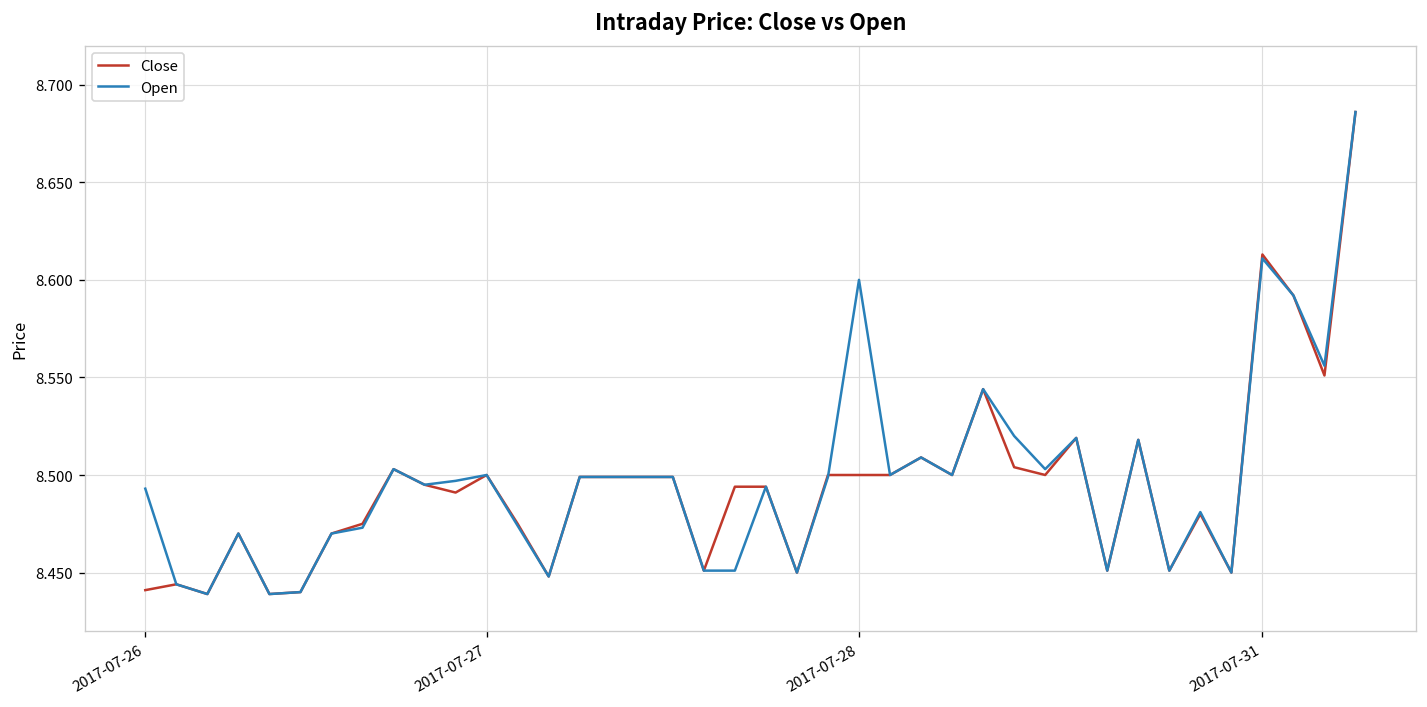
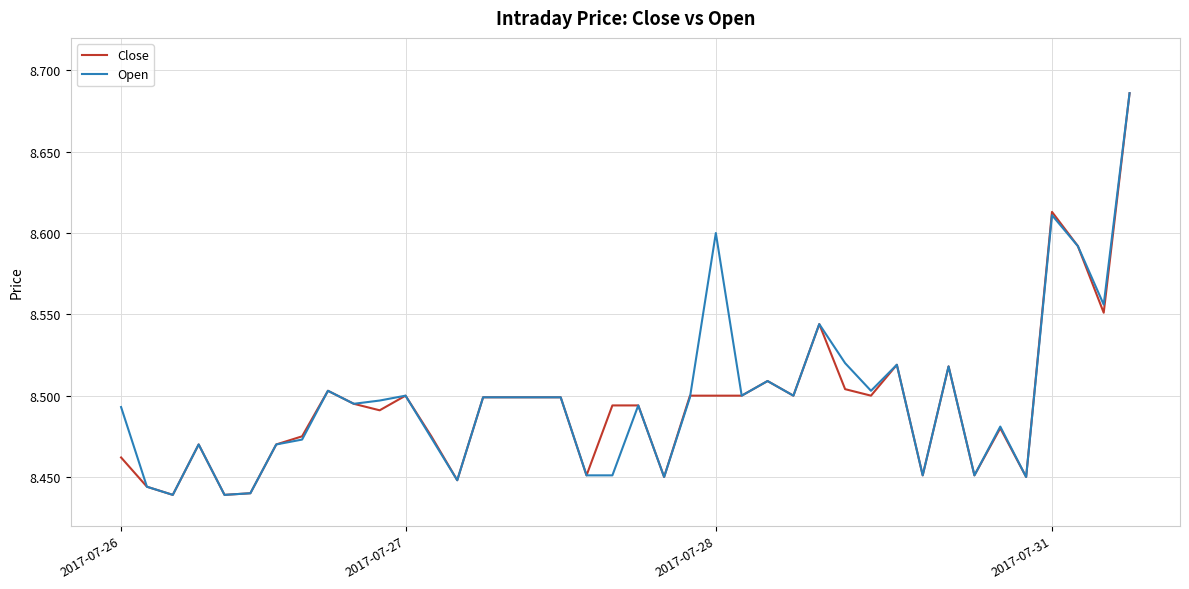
  {
    "Close": {
-     "2017-07-26": 8.441,
+     "2017-07-26": 8.462,
      "2017-07-28": 8.500,
      "2017-07-31": 8.613
    },
    "Open": {
      "2017-07-26": 8.493,
      "2017-07-28": 8.600,
      "2017-07-31": 8.611
    }
  }
